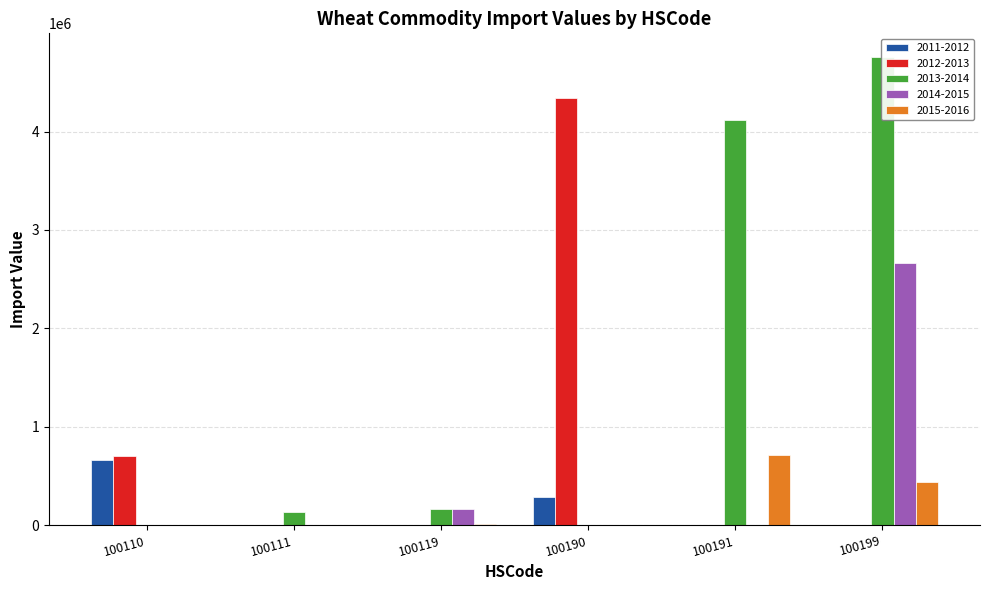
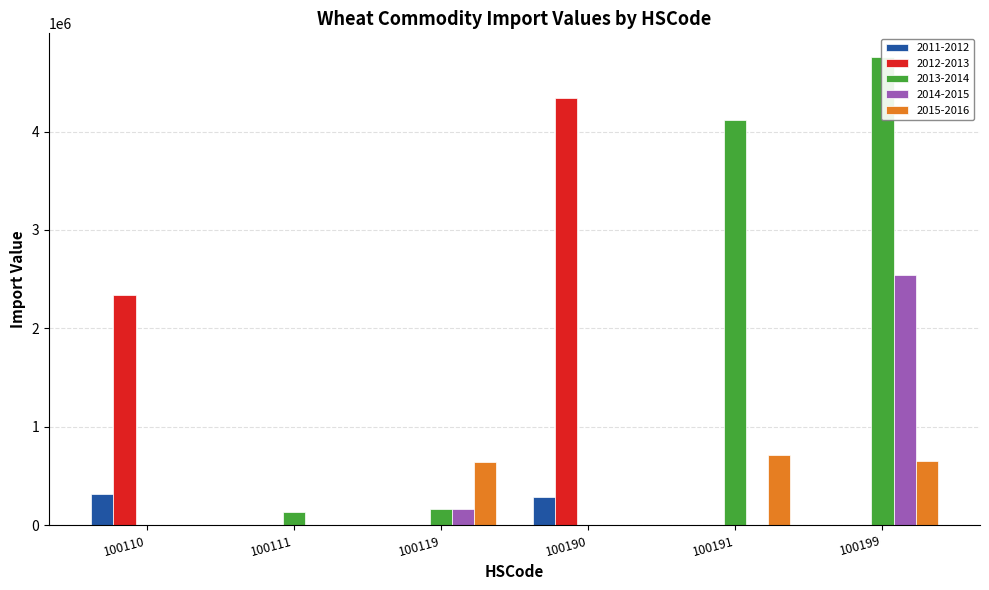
  {
    "2011-2012": {
-     "100110": 700000,
+     "100110": 300000,
      "100111": 0,
      "100119": 0,
      "100190": 300000,
      "100191": 0,
      "100199": 0
    },
    "2012-2013": {
-     "100110": 700000,
+     "100110": 2300000,
      "100111": 0,
      "100119": 0,
      "100190": 4300000,
      "100191": 0,
      "100199": 0
    },
    "2013-2014": {
      "100110": 0,
      "100111": 100000,
      "100119": 200000,
      "100190": 0,
      "100191": 4100000
    },
    "2014-2015": {
      "100110": 0,
      "100111": 0,
      "100119": 200000,
      "100190": 0,
-     "100199": 2700000
+     "100199": 2500000
    },
    "2015-2016": {
      "100110": 0,
-     "100119": 0,
+     "100119": 600000,
      "100190": 0,
      "100191": 700000,
-     "100199": 400000
+     "100199": 700000
    }
  }
